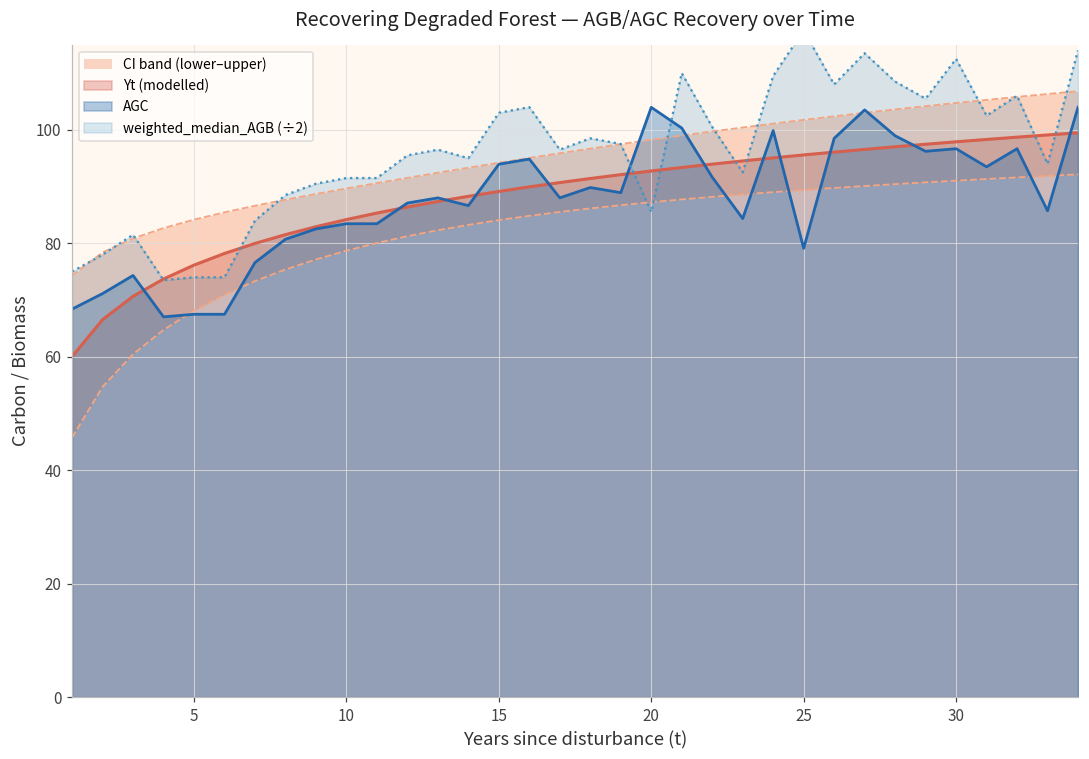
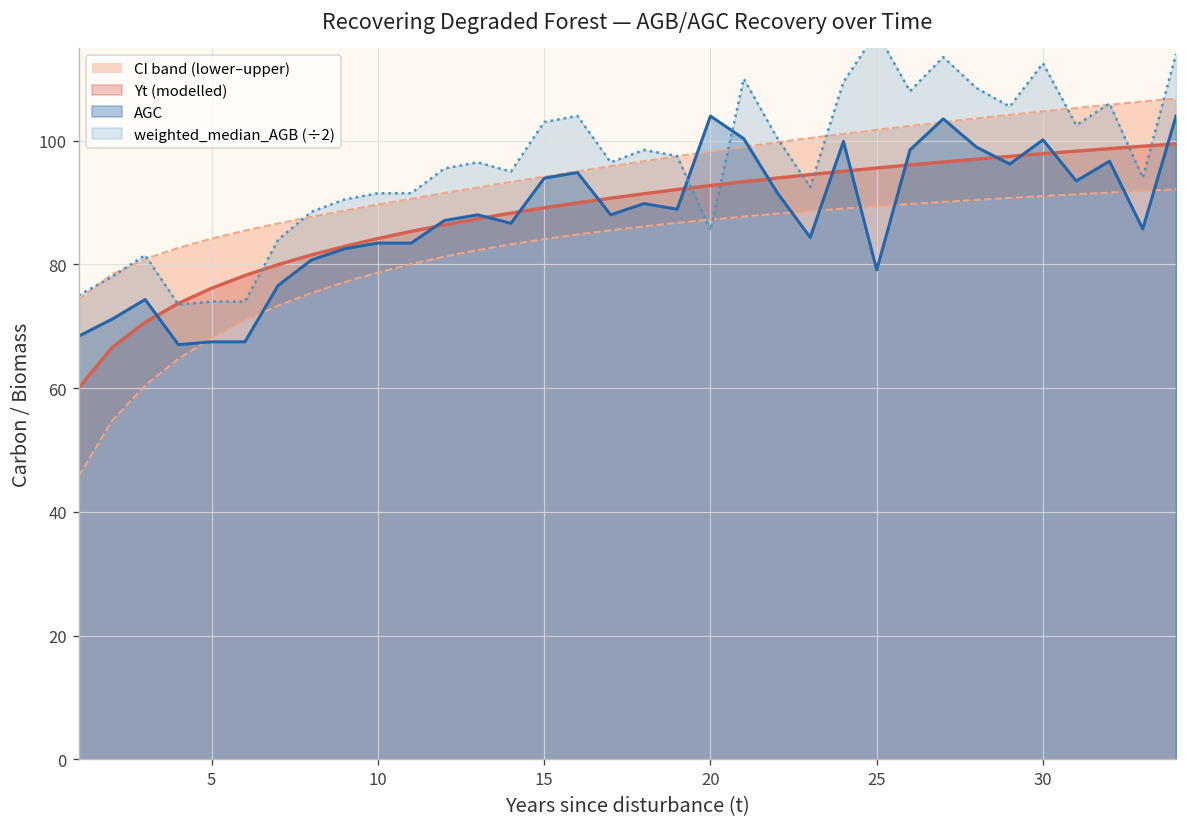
  {
    "AGC": {
      "5": 67,
      "10": 83,
      "20": 104,
      "25": 79,
-     "30": 97
+     "30": 100
    },
    "weighted_median_AGB (÷2)": {
      "5": 74,
      "10": 92,
      "15": 103,
      "20": 86,
      "30": 113
    }
  }
